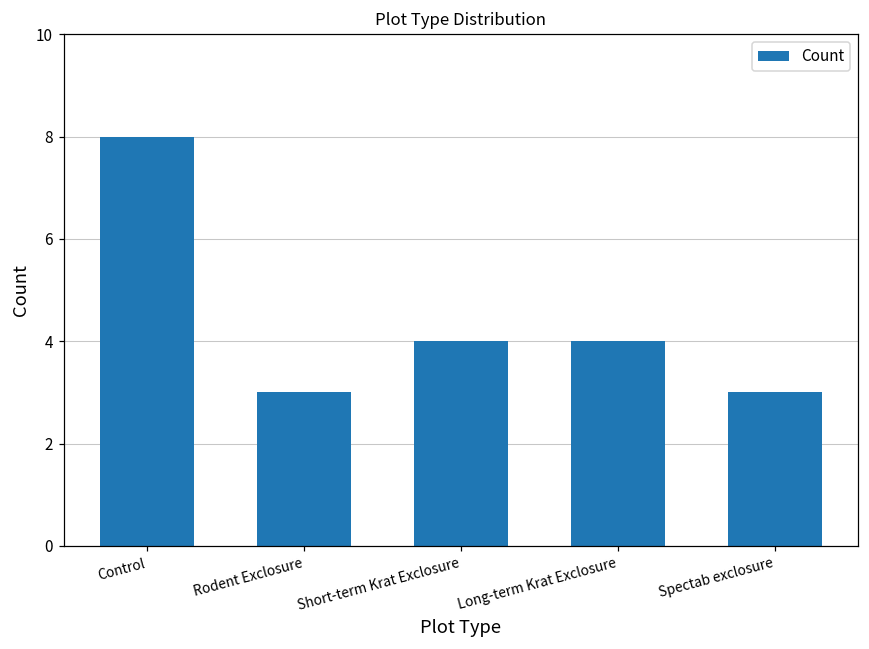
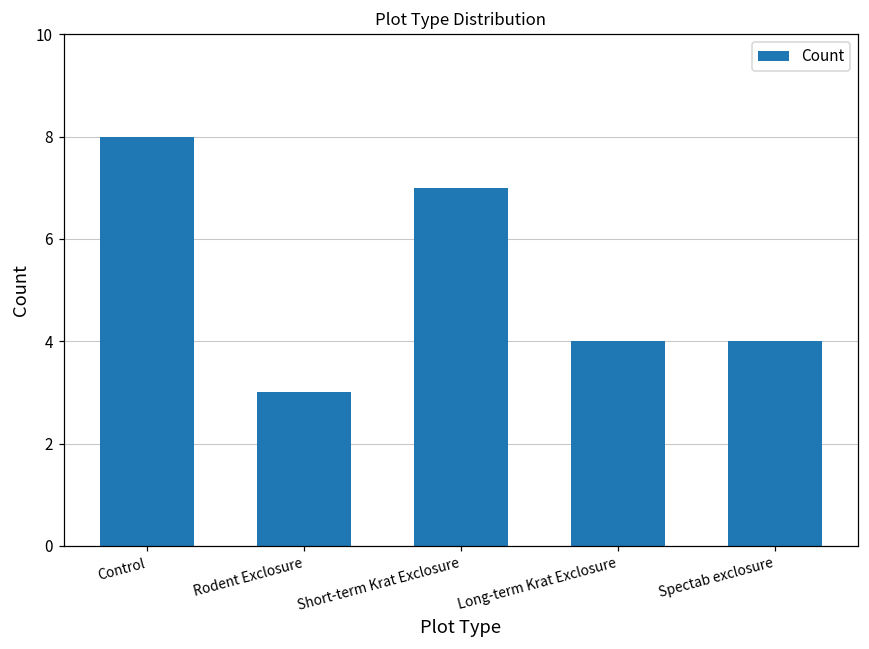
  {
    "Control": 8,
    "Rodent Exclosure": 3,
-   "Short-term Krat Exclosure": 4,
+   "Short-term Krat Exclosure": 7,
    "Long-term Krat Exclosure": 4,
-   "Spectab exclosure": 3
+   "Spectab exclosure": 4
  }
